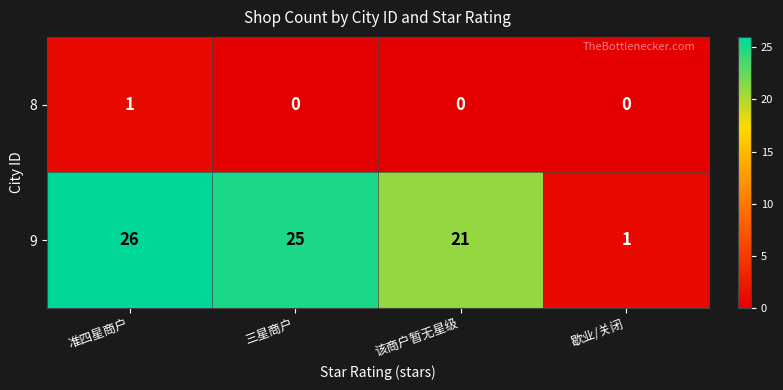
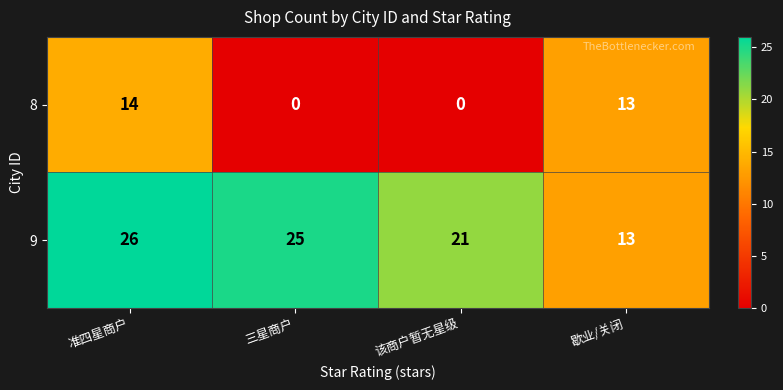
  {
    "8": {
-     "准四星商户": 1,
+     "准四星商户": 14,
      "三星商户": 0,
      "该商户暂无星级": 0,
-     "歇业/关闭": 0
+     "歇业/关闭": 13
    },
    "9": {
      "准四星商户": 26,
      "三星商户": 25,
      "该商户暂无星级": 21,
-     "歇业/关闭": 1
+     "歇业/关闭": 13
    }
  }
